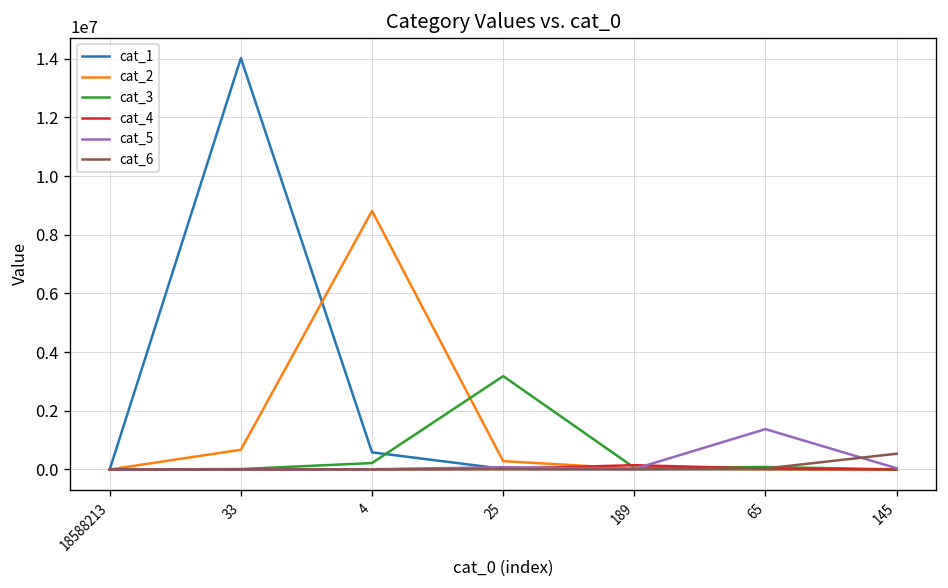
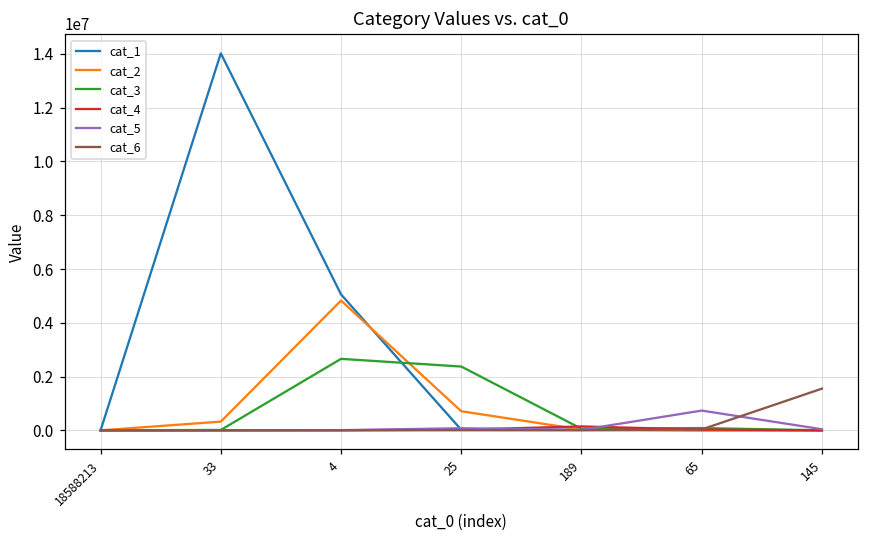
  {
    "cat_1": {
      "33": 14000000,
-     "4": 600000
+     "4": 5100000
    },
    "cat_2": {
-     "33": 700000,
-     "4": 8800000,
-     "25": 300000
+     "33": 300000,
+     "4": 4800000,
+     "25": 700000
    },
    "cat_3": {
-     "4": 200000,
-     "25": 3200000
+     "4": 2700000,
+     "25": 2400000
    },
    "cat_5": {
-     "65": 1400000
+     "65": 700000
    },
    "cat_6": {
-     "145": 500000
+     "145": 1600000
    }
  }
